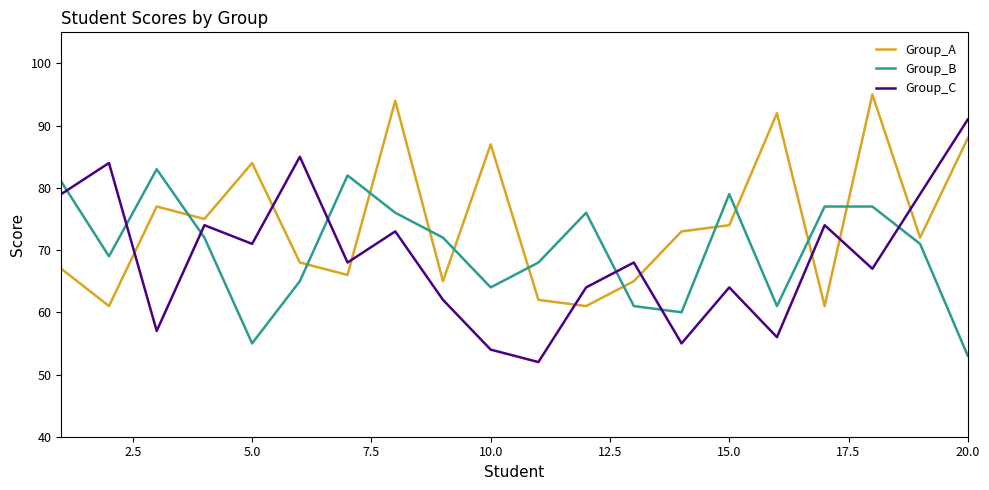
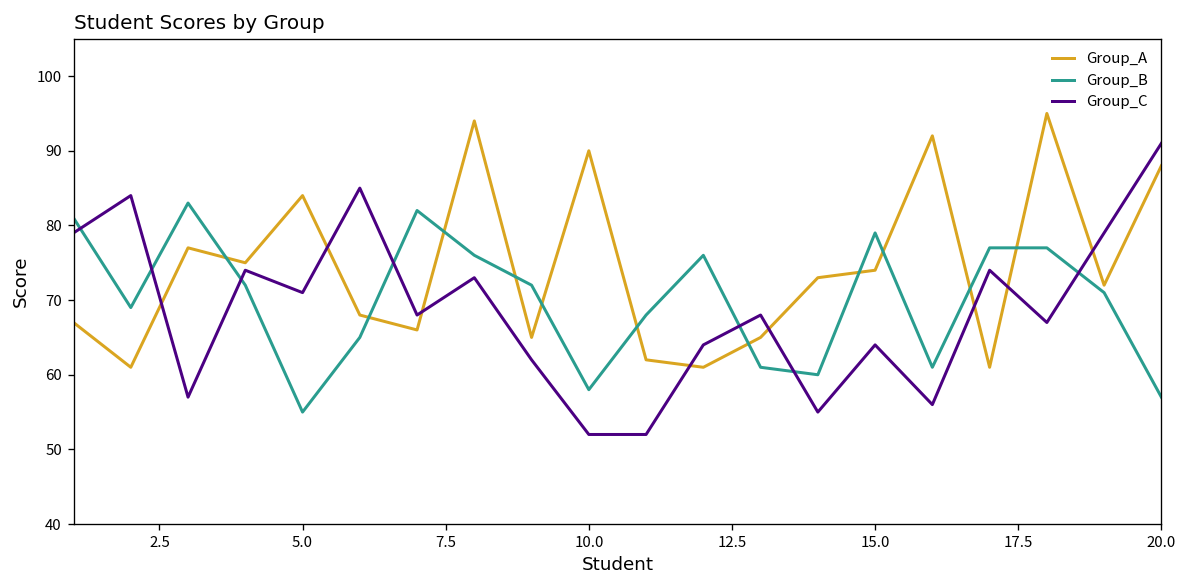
  {
    "Group_A": {
      "5.0": 84,
-     "10.0": 87,
+     "10.0": 90,
      "15.0": 74,
      "20.0": 88
    },
    "Group_B": {
      "5.0": 55,
-     "10.0": 64,
+     "10.0": 58,
      "15.0": 79,
-     "20.0": 53
+     "20.0": 57
    },
    "Group_C": {
      "5.0": 71,
-     "10.0": 54,
+     "10.0": 52,
      "15.0": 64,
      "20.0": 91
    }
  }
